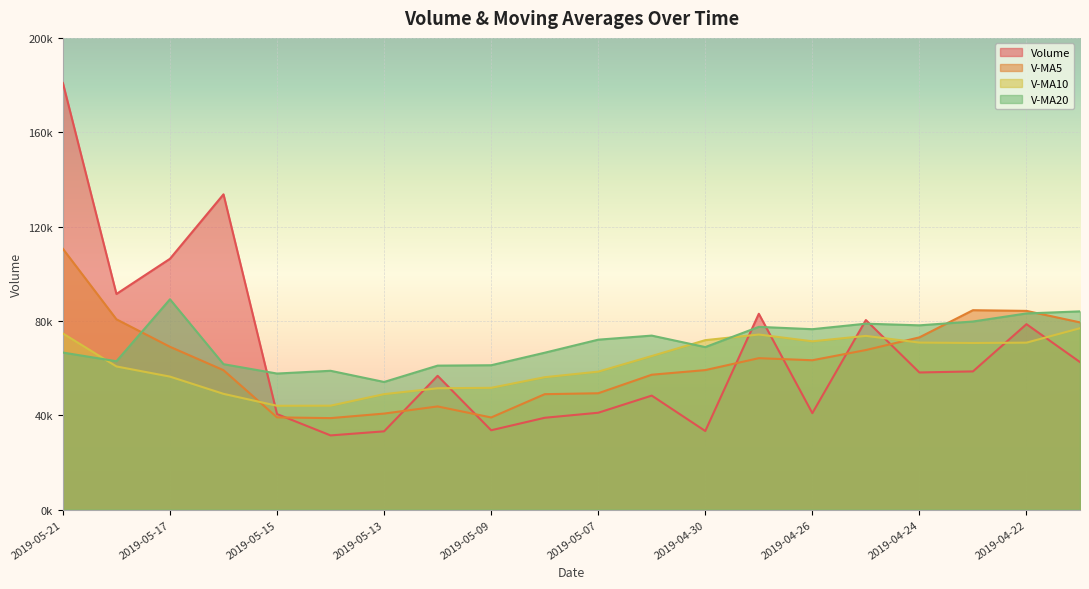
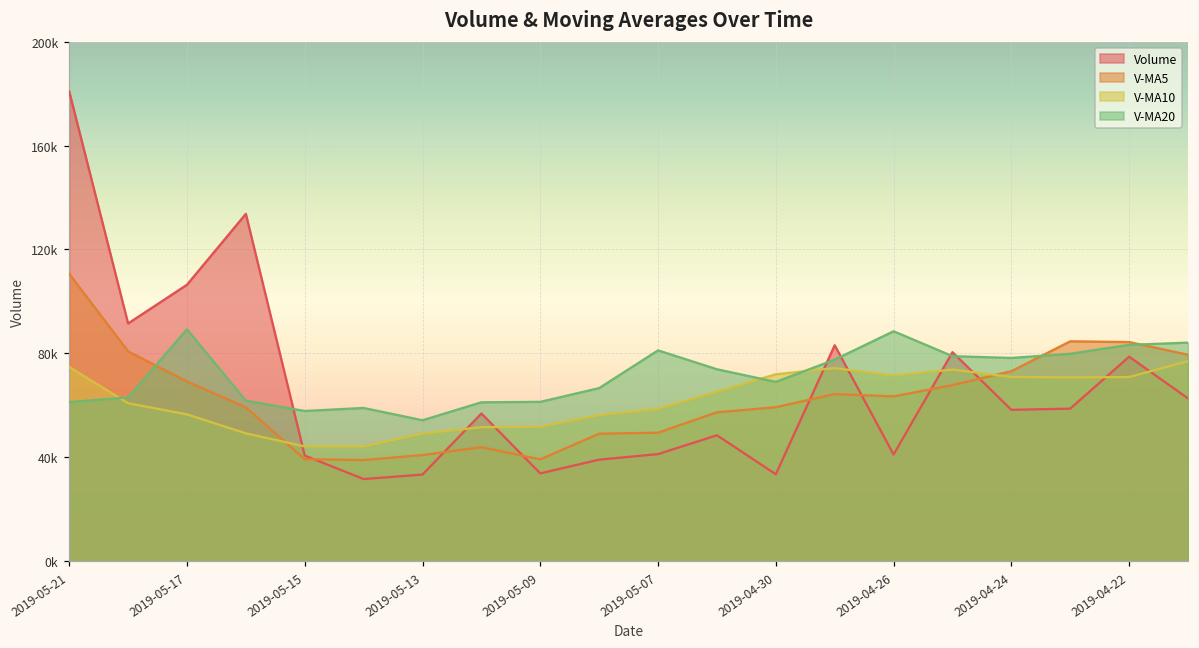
  {
    "V-MA20": {
-     "2019-05-21": 67000,
+     "2019-05-21": 61000,
      "2019-05-17": 89000,
      "2019-05-15": 58000,
      "2019-05-13": 54000,
      "2019-05-09": 61000,
-     "2019-05-07": 72000,
+     "2019-05-07": 81000,
      "2019-04-30": 69000,
-     "2019-04-26": 76000,
+     "2019-04-26": 88000,
      "2019-04-24": 78000
    }
  }
